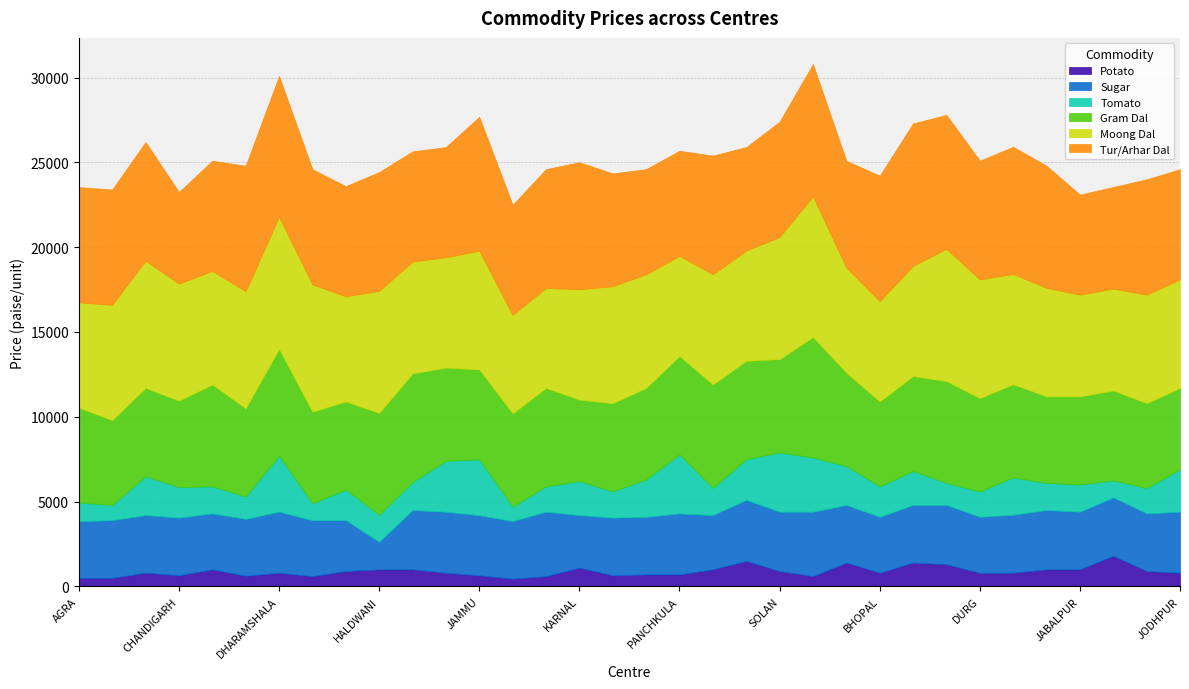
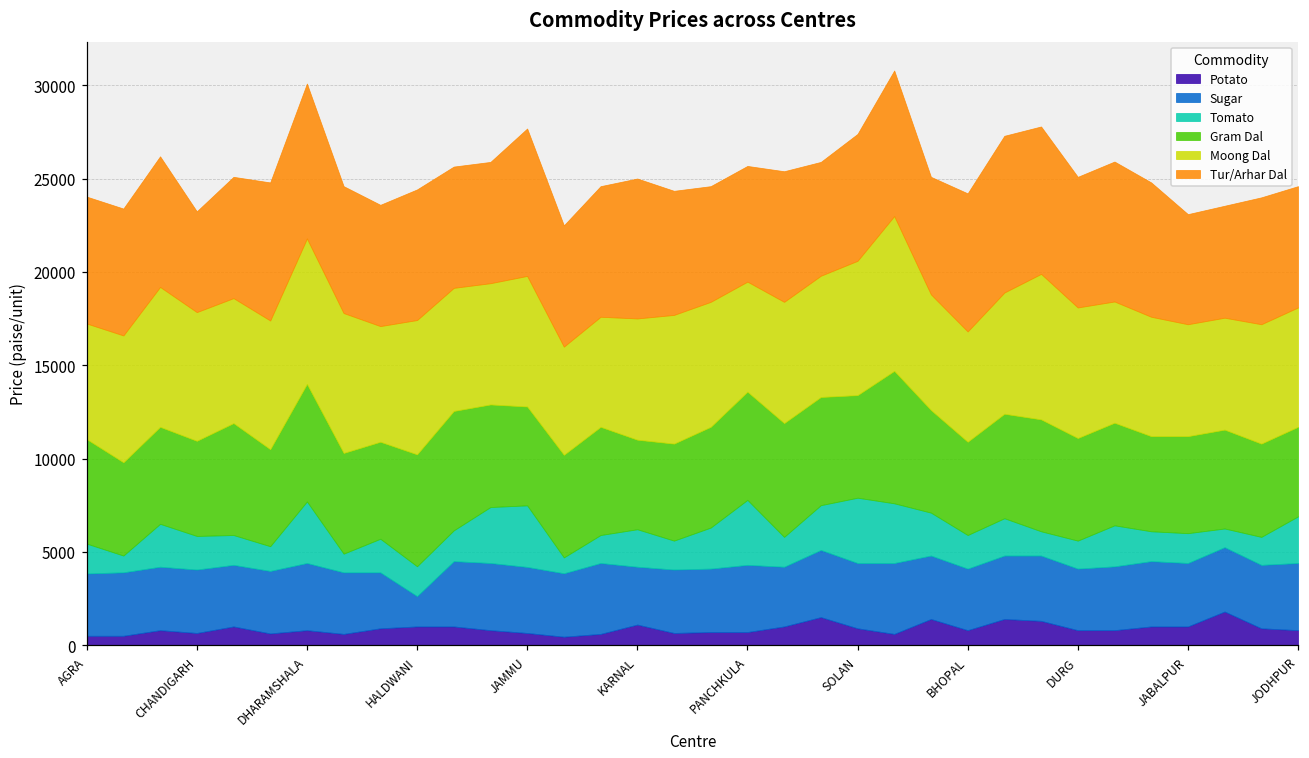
  {
    "Potato": {
      "AGRA": 500,
      "CHANDIGARH": 700,
      "DHARAMSHALA": 800,
      "HALDWANI": 1000,
      "JAMMU": 700,
      "KARNAL": 1100,
      "PANCHKULA": 700,
      "SOLAN": 900,
      "BHOPAL": 800,
      "DURG": 800,
      "JABALPUR": 1000,
      "JODHPUR": 800
    },
    "Sugar": {
      "AGRA": 3300,
      "CHANDIGARH": 3400,
      "DHARAMSHALA": 3600,
      "HALDWANI": 1600,
      "JAMMU": 3500,
      "KARNAL": 3100,
      "PANCHKULA": 3600,
      "SOLAN": 3500,
      "BHOPAL": 3300,
      "DURG": 3300,
      "JABALPUR": 3400,
      "JODHPUR": 3600
    },
    "Tomato": {
-     "AGRA": 1100,
+     "AGRA": 1600,
      "CHANDIGARH": 1800,
      "DHARAMSHALA": 3300,
      "HALDWANI": 1600,
      "JAMMU": 3300,
      "KARNAL": 2000,
      "PANCHKULA": 3500,
      "SOLAN": 3500,
      "BHOPAL": 1800,
      "DURG": 1500,
      "JABALPUR": 1600,
      "JODHPUR": 2500
    },
    "Gram Dal": {
      "AGRA": 5600,
      "CHANDIGARH": 5100,
      "DHARAMSHALA": 6300,
      "HALDWANI": 6000,
      "JAMMU": 5300,
      "KARNAL": 4800,
      "PANCHKULA": 5800,
      "SOLAN": 5500,
      "BHOPAL": 5000,
      "DURG": 5500,
      "JABALPUR": 5200,
      "JODHPUR": 4800
    },
    "Moong Dal": {
      "AGRA": 6200,
      "CHANDIGARH": 6900,
      "DHARAMSHALA": 7800,
      "HALDWANI": 7200,
      "JAMMU": 7000,
      "KARNAL": 6500,
      "PANCHKULA": 5900,
      "SOLAN": 7200,
      "BHOPAL": 5900,
      "DURG": 7000,
      "JABALPUR": 6000,
      "JODHPUR": 6400
    },
    "Tur/Arhar Dal": {
      "AGRA": 6800,
      "CHANDIGARH": 5400,
      "DHARAMSHALA": 8300,
      "HALDWANI": 7000,
      "JAMMU": 7900,
      "KARNAL": 7500,
      "PANCHKULA": 6200,
      "SOLAN": 6800,
      "BHOPAL": 7400,
      "DURG": 7000,
      "JABALPUR": 5900,
      "JODHPUR": 6500
    }
  }
